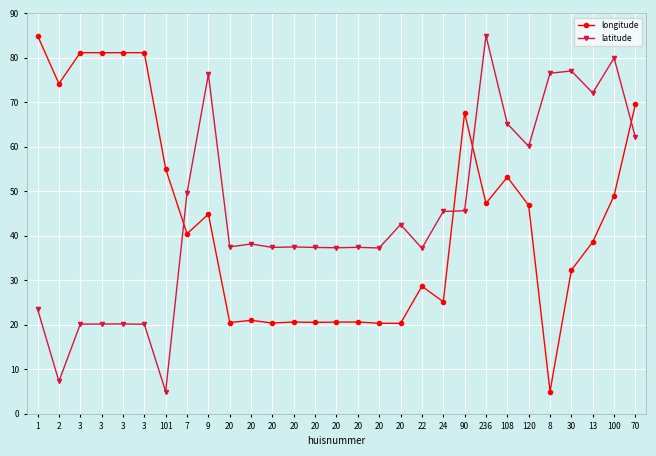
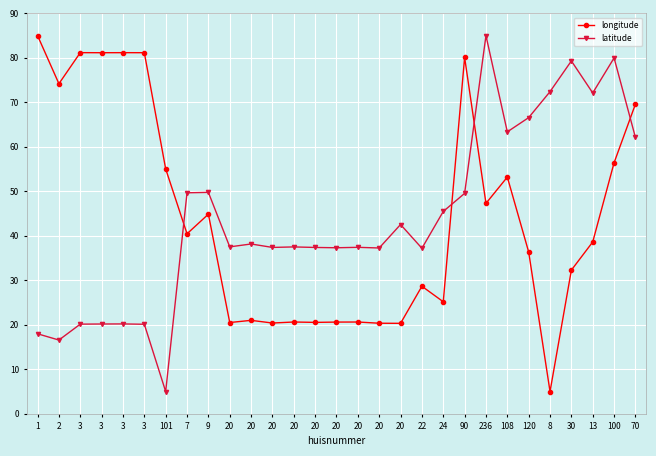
  {
    "longitude": {
      "1": 85,
      "2": 74,
      "101": 55,
      "7": 40,
      "9": 45,
      "22": 29,
      "24": 25,
-     "90": 68,
+     "90": 80,
      "236": 47,
      "108": 53,
-     "120": 47,
+     "120": 36,
      "8": 5,
      "30": 32,
      "13": 39,
-     "100": 49,
+     "100": 56,
      "70": 70
    },
    "latitude": {
-     "1": 24,
-     "2": 7,
+     "1": 18,
+     "2": 17,
      "101": 5,
      "7": 50,
-     "9": 76,
+     "9": 50,
      "22": 37,
      "24": 45,
-     "90": 46,
+     "90": 50,
      "236": 85,
-     "108": 65,
-     "120": 60,
-     "8": 77,
-     "30": 77,
+     "108": 63,
+     "120": 67,
+     "8": 72,
+     "30": 79,
      "13": 72,
      "100": 80,
      "70": 62
    }
  }
